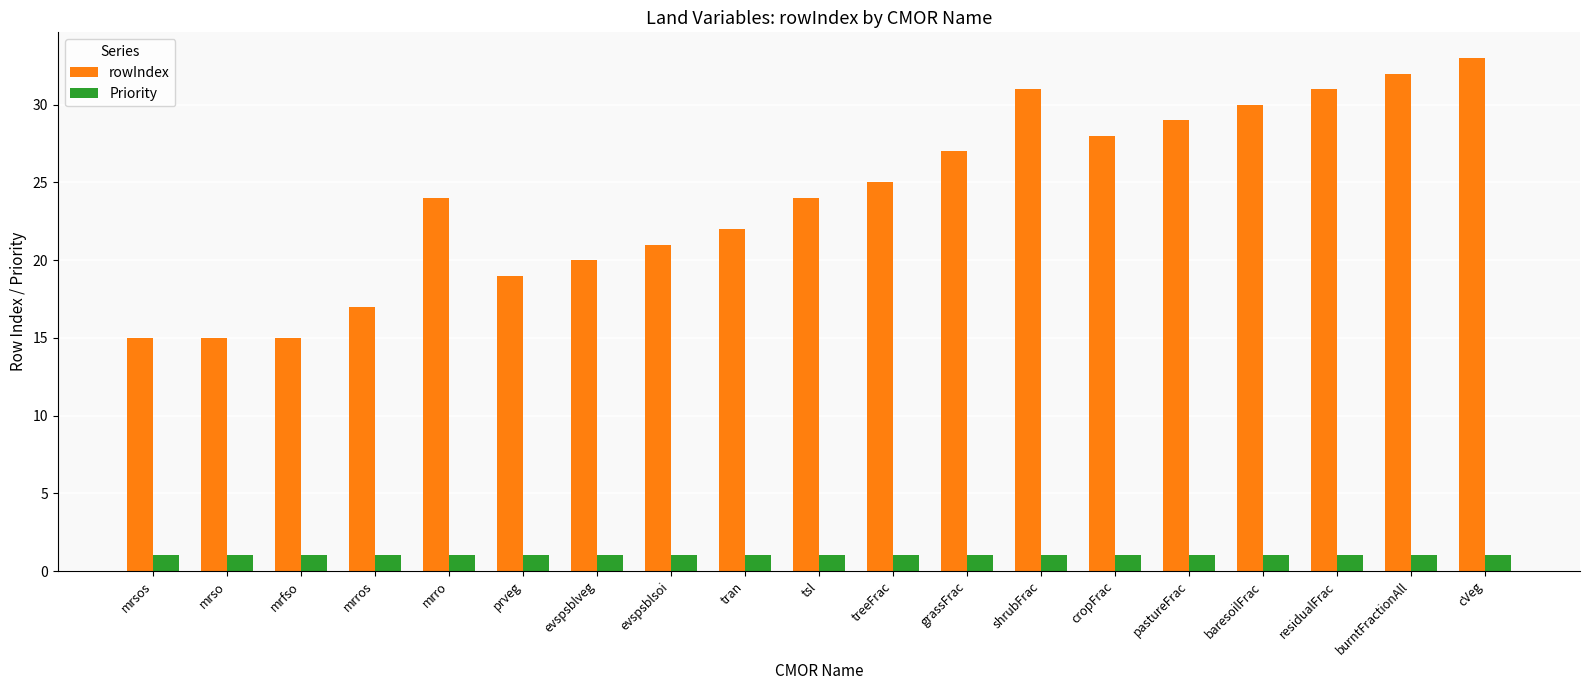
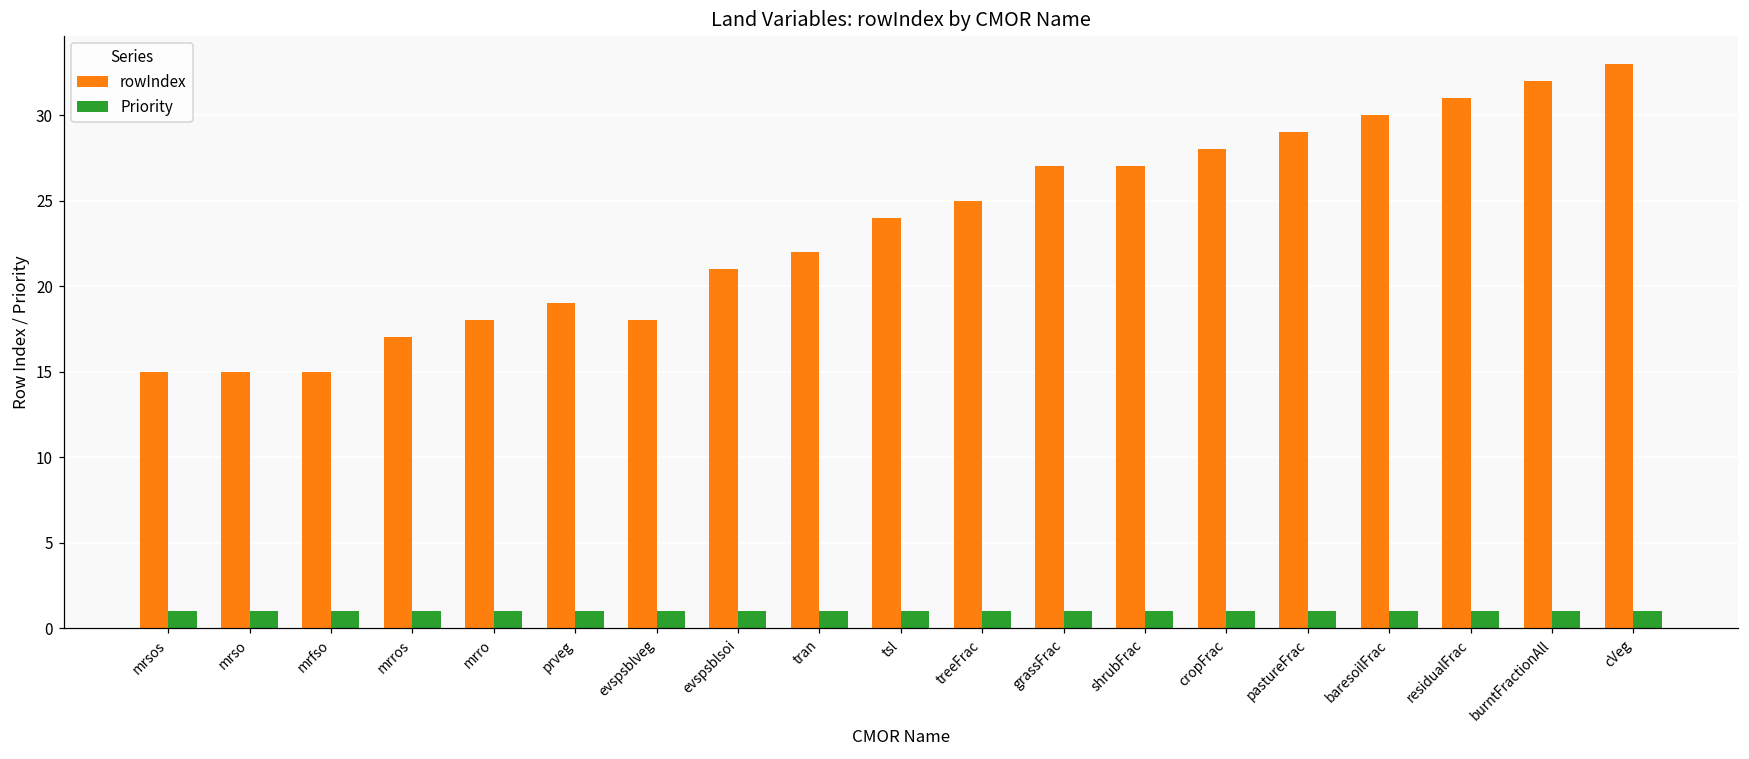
  {
    "rowIndex": {
      "mrsos": 15,
      "mrso": 15,
      "mrfso": 15,
      "mrros": 17,
-     "mrro": 24,
+     "mrro": 18,
      "prveg": 19,
-     "evspsblveg": 20,
+     "evspsblveg": 18,
      "evspsblsoi": 21,
      "tran": 22,
      "tsl": 24,
      "treeFrac": 25,
      "grassFrac": 27,
-     "shrubFrac": 31,
+     "shrubFrac": 27,
      "cropFrac": 28,
      "pastureFrac": 29,
      "baresoilFrac": 30,
      "residualFrac": 31,
      "burntFractionAll": 32,
      "cVeg": 33
    },
    "Priority": {
      "mrsos": 1,
      "mrso": 1,
      "mrfso": 1,
      "mrros": 1,
      "mrro": 1,
      "prveg": 1,
      "evspsblveg": 1,
      "evspsblsoi": 1,
      "tran": 1,
      "tsl": 1,
      "treeFrac": 1,
      "grassFrac": 1,
      "shrubFrac": 1,
      "cropFrac": 1,
      "pastureFrac": 1,
      "baresoilFrac": 1,
      "residualFrac": 1,
      "burntFractionAll": 1,
      "cVeg": 1
    }
  }
